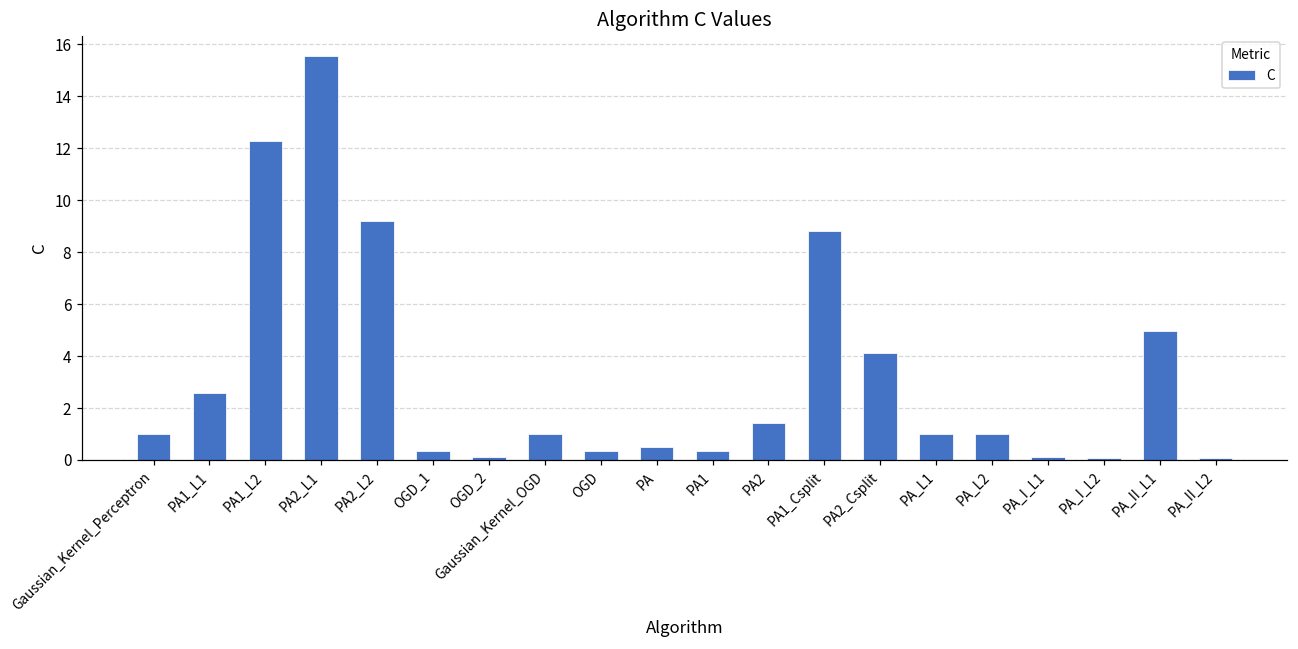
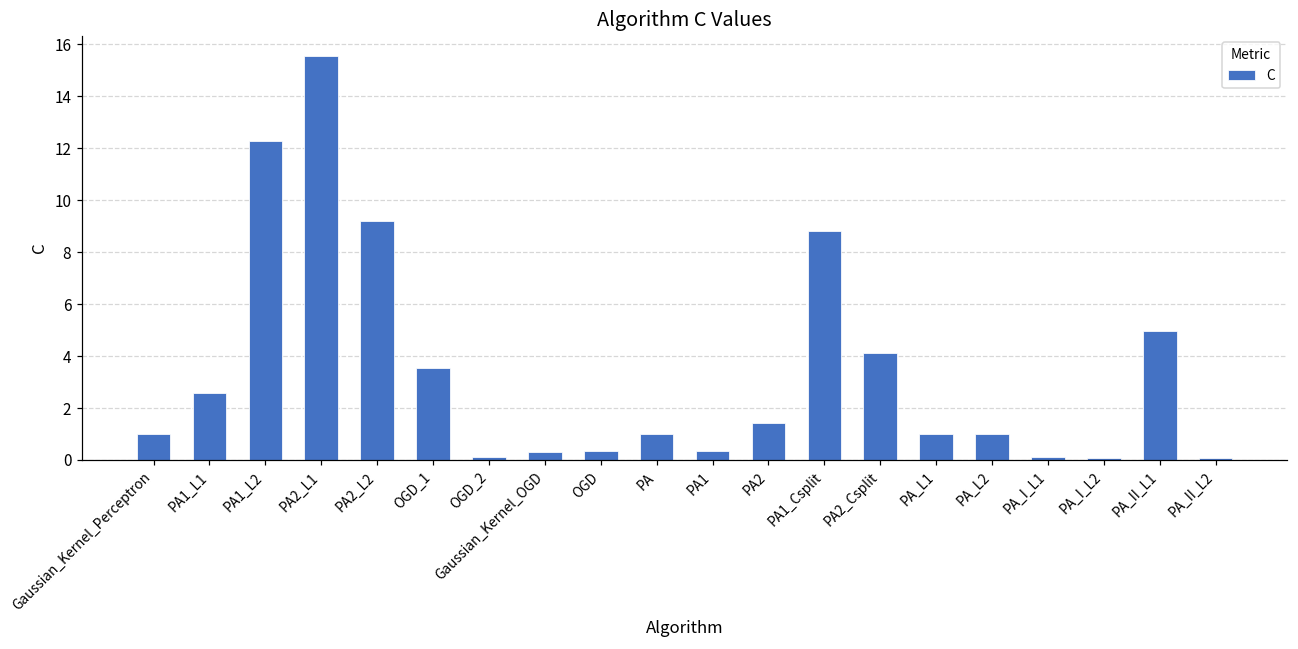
  {
    "Gaussian_Kernel_Perceptron": 1.0,
    "PA1_L1": 2.6,
    "PA1_L2": 12.3,
    "PA2_L1": 15.6,
    "PA2_L2": 9.2,
-   "OGD_1": 0.4,
-   "Gaussian_Kernel_OGD": 1.0,
+   "OGD_1": 3.6,
+   "Gaussian_Kernel_OGD": 0.3,
    "OGD": 0.3,
-   "PA": 0.5,
+   "PA": 1.0,
    "PA1": 0.3,
    "PA2": 1.4,
    "PA1_Csplit": 8.8,
    "PA2_Csplit": 4.1,
    "PA_L1": 1.0,
    "PA_L2": 1.0,
    "PA_I_L1": 0.1,
    "PA_II_L1": 5.0
  }
